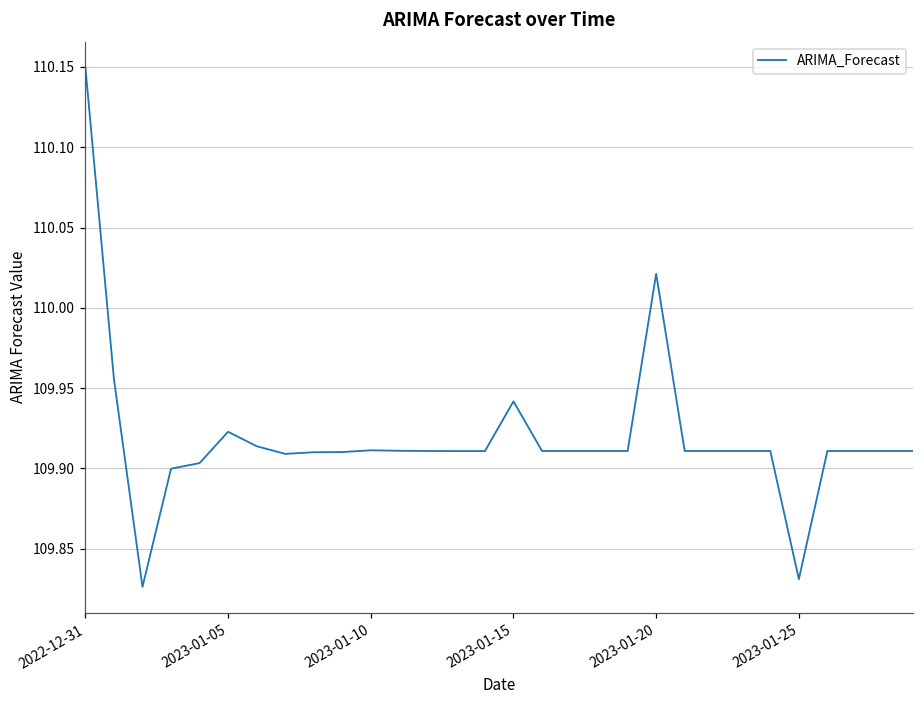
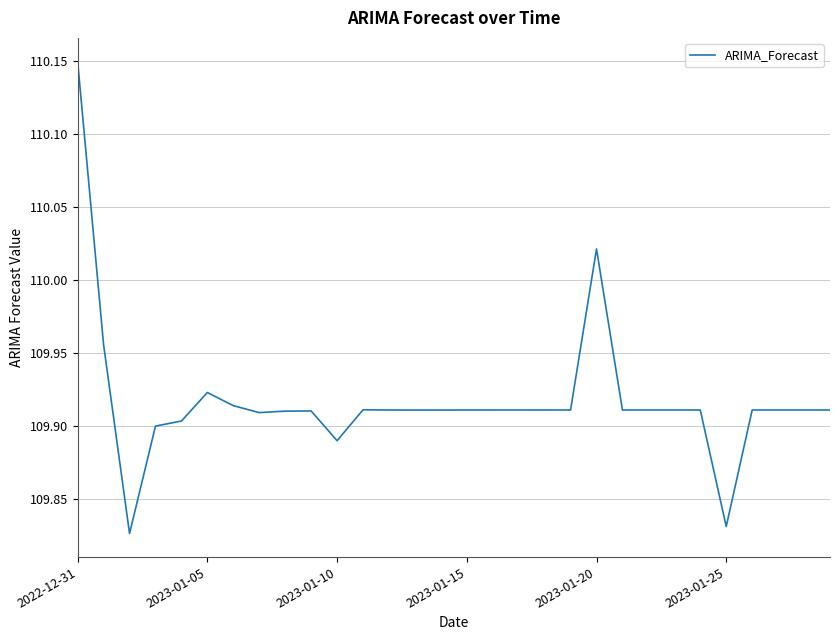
  {
    "2022-12-31": 110.150,
    "2023-01-05": 109.923,
-   "2023-01-10": 109.911,
-   "2023-01-15": 109.942,
+   "2023-01-10": 109.890,
+   "2023-01-15": 109.911,
    "2023-01-20": 110.021,
    "2023-01-25": 109.831
  }
